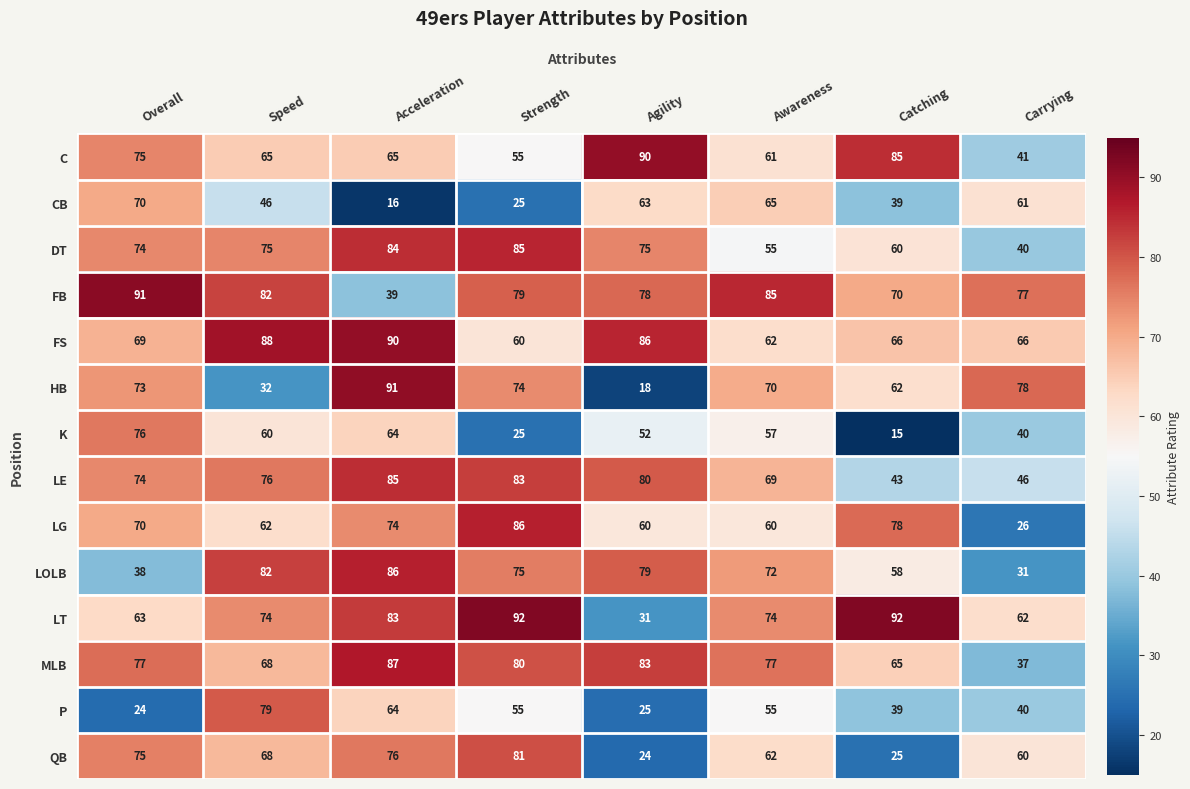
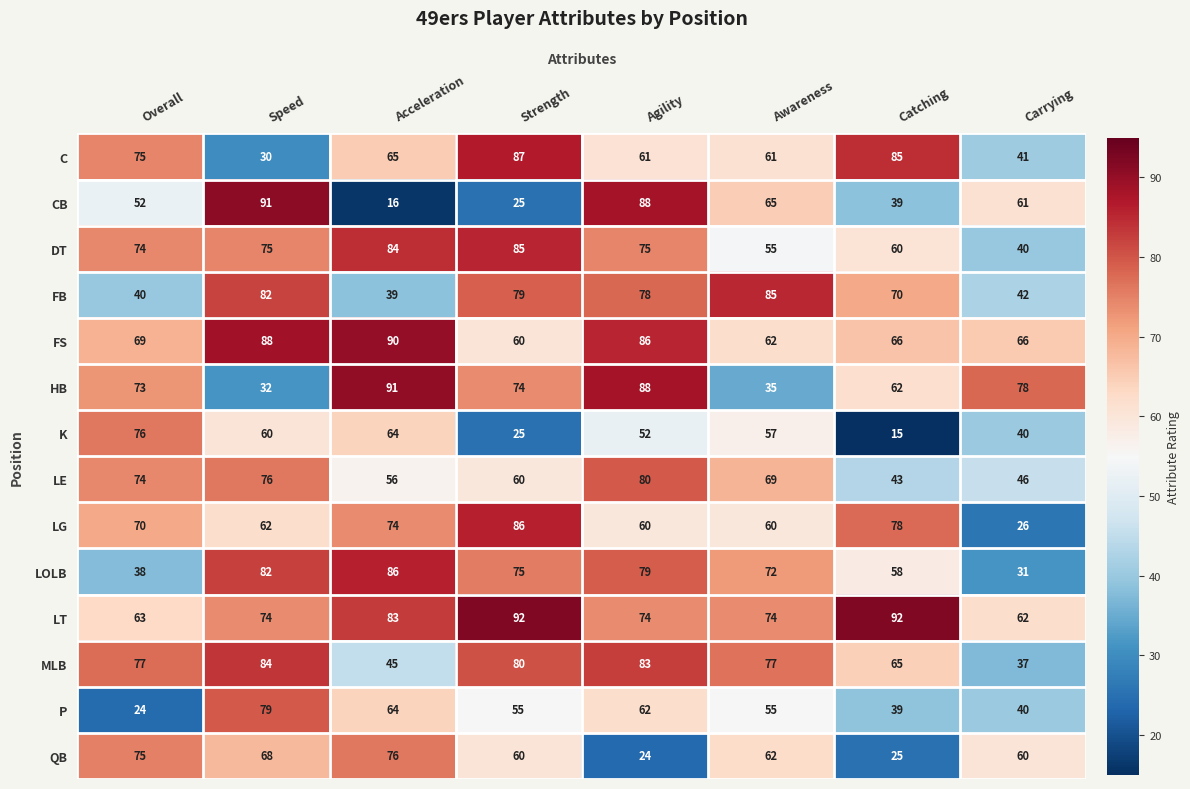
  {
    "C": {
      "Overall": 75,
-     "Speed": 65,
+     "Speed": 30,
      "Acceleration": 65,
-     "Strength": 55,
-     "Agility": 90,
+     "Strength": 87,
+     "Agility": 61,
      "Awareness": 61,
      "Catching": 85,
      "Carrying": 41
    },
    "CB": {
-     "Overall": 70,
-     "Speed": 46,
+     "Overall": 52,
+     "Speed": 91,
      "Acceleration": 16,
      "Strength": 25,
-     "Agility": 63,
+     "Agility": 88,
      "Awareness": 65,
      "Catching": 39,
      "Carrying": 61
    },
    "DT": {
      "Overall": 74,
      "Speed": 75,
      "Acceleration": 84,
      "Strength": 85,
      "Agility": 75,
      "Awareness": 55,
      "Catching": 60,
      "Carrying": 40
    },
    "FB": {
-     "Overall": 91,
+     "Overall": 40,
      "Speed": 82,
      "Acceleration": 39,
      "Strength": 79,
      "Agility": 78,
      "Awareness": 85,
      "Catching": 70,
-     "Carrying": 77
+     "Carrying": 42
    },
    "FS": {
      "Overall": 69,
      "Speed": 88,
      "Acceleration": 90,
      "Strength": 60,
      "Agility": 86,
      "Awareness": 62,
      "Catching": 66,
      "Carrying": 66
    },
    "HB": {
      "Overall": 73,
      "Speed": 32,
      "Acceleration": 91,
      "Strength": 74,
-     "Agility": 18,
-     "Awareness": 70,
+     "Agility": 88,
+     "Awareness": 35,
      "Catching": 62,
      "Carrying": 78
    },
    "K": {
      "Overall": 76,
      "Speed": 60,
      "Acceleration": 64,
      "Strength": 25,
      "Agility": 52,
      "Awareness": 57,
      "Catching": 15,
      "Carrying": 40
    },
    "LE": {
      "Overall": 74,
      "Speed": 76,
-     "Acceleration": 85,
-     "Strength": 83,
+     "Acceleration": 56,
+     "Strength": 60,
      "Agility": 80,
      "Awareness": 69,
      "Catching": 43,
      "Carrying": 46
    },
    "LG": {
      "Overall": 70,
      "Speed": 62,
      "Acceleration": 74,
      "Strength": 86,
      "Agility": 60,
      "Awareness": 60,
      "Catching": 78,
      "Carrying": 26
    },
    "LOLB": {
      "Overall": 38,
      "Speed": 82,
      "Acceleration": 86,
      "Strength": 75,
      "Agility": 79,
      "Awareness": 72,
      "Catching": 58,
      "Carrying": 31
    },
    "LT": {
      "Overall": 63,
      "Speed": 74,
      "Acceleration": 83,
      "Strength": 92,
-     "Agility": 31,
+     "Agility": 74,
      "Awareness": 74,
      "Catching": 92,
      "Carrying": 62
    },
    "MLB": {
      "Overall": 77,
-     "Speed": 68,
-     "Acceleration": 87,
+     "Speed": 84,
+     "Acceleration": 45,
      "Strength": 80,
      "Agility": 83,
      "Awareness": 77,
      "Catching": 65,
      "Carrying": 37
    },
    "P": {
      "Overall": 24,
      "Speed": 79,
      "Acceleration": 64,
      "Strength": 55,
-     "Agility": 25,
+     "Agility": 62,
      "Awareness": 55,
      "Catching": 39,
      "Carrying": 40
    },
    "QB": {
      "Overall": 75,
      "Speed": 68,
      "Acceleration": 76,
-     "Strength": 81,
+     "Strength": 60,
      "Agility": 24,
      "Awareness": 62,
      "Catching": 25,
      "Carrying": 60
    }
  }
